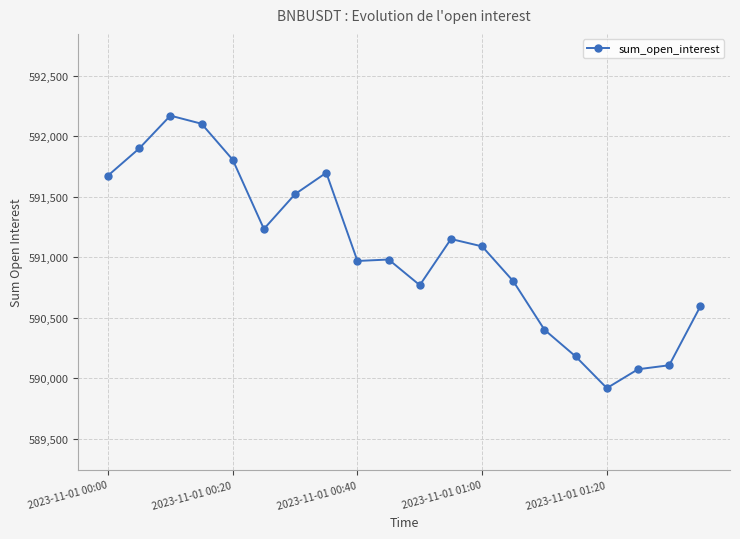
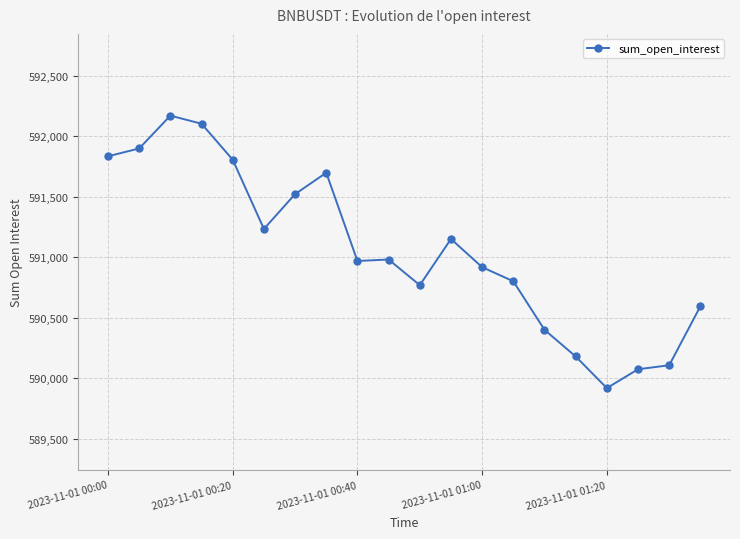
  {
-   "2023-11-01 00:00": "591,670",
+   "2023-11-01 00:00": "591,830",
    "2023-11-01 00:20": "591,810",
    "2023-11-01 00:40": "590,970",
-   "2023-11-01 01:00": "591,090",
+   "2023-11-01 01:00": "590,920",
    "2023-11-01 01:20": "589,920"
  }
